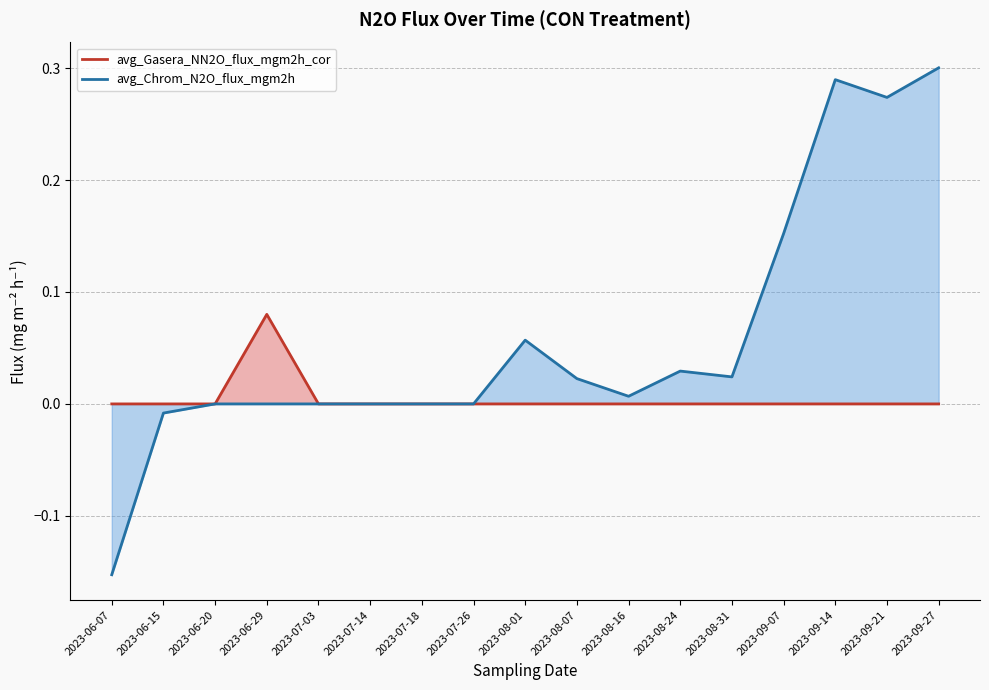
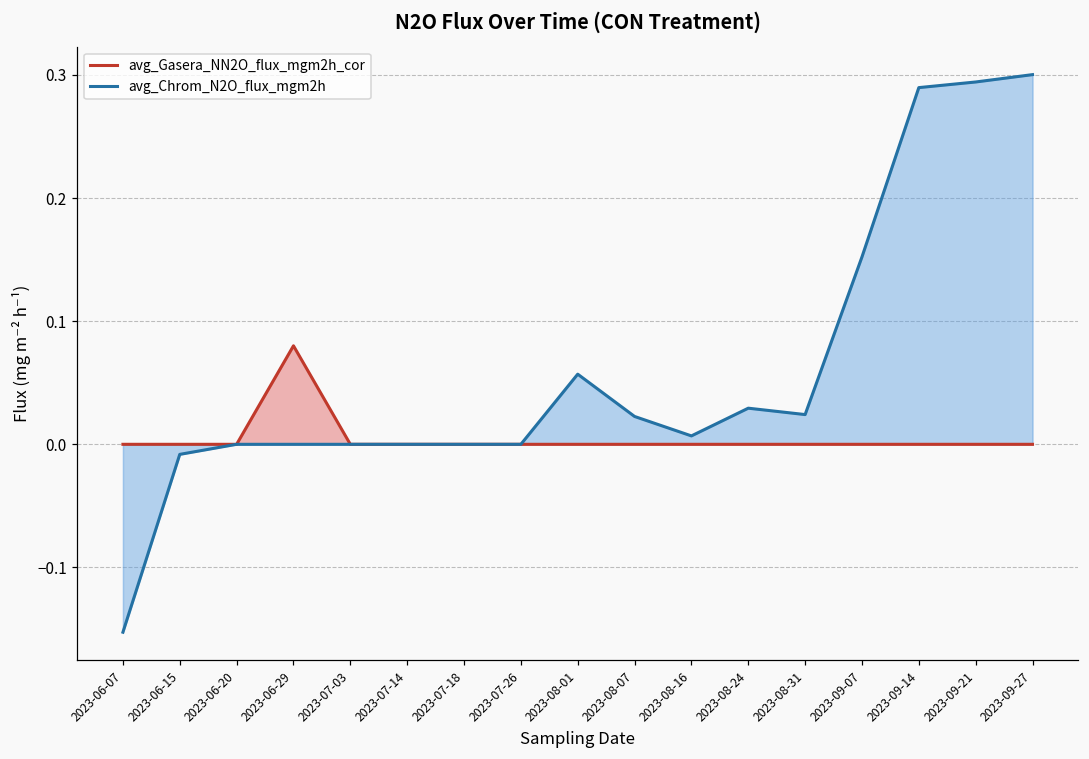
  {
    "avg_Chrom_N2O_flux_mgm2h": {
-     "2023-09-21": 0.274
+     "2023-09-21": 0.294
    }
  }
